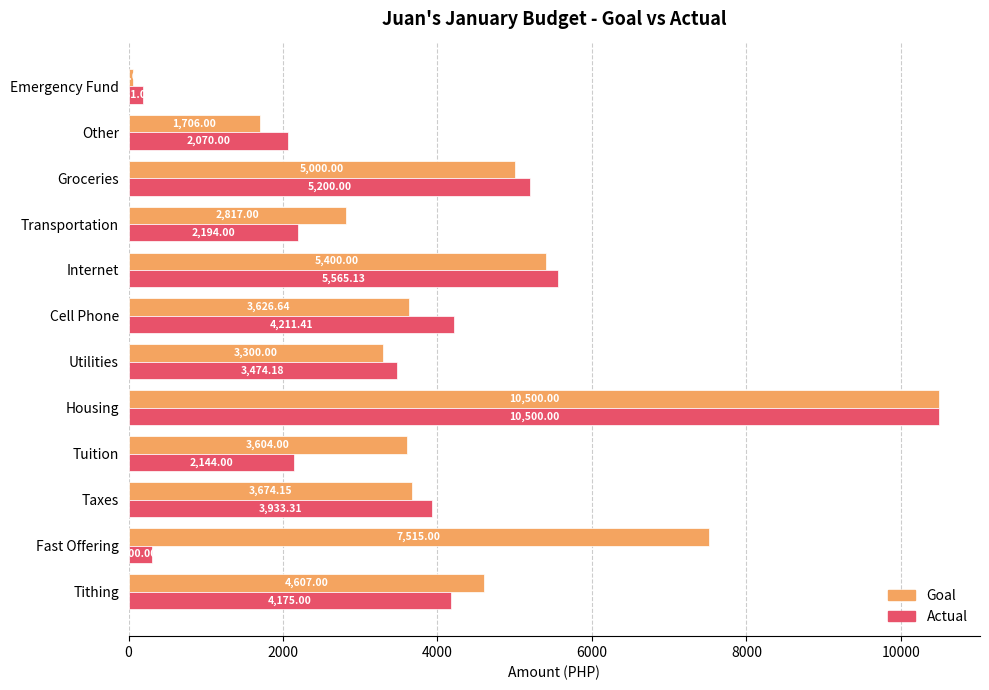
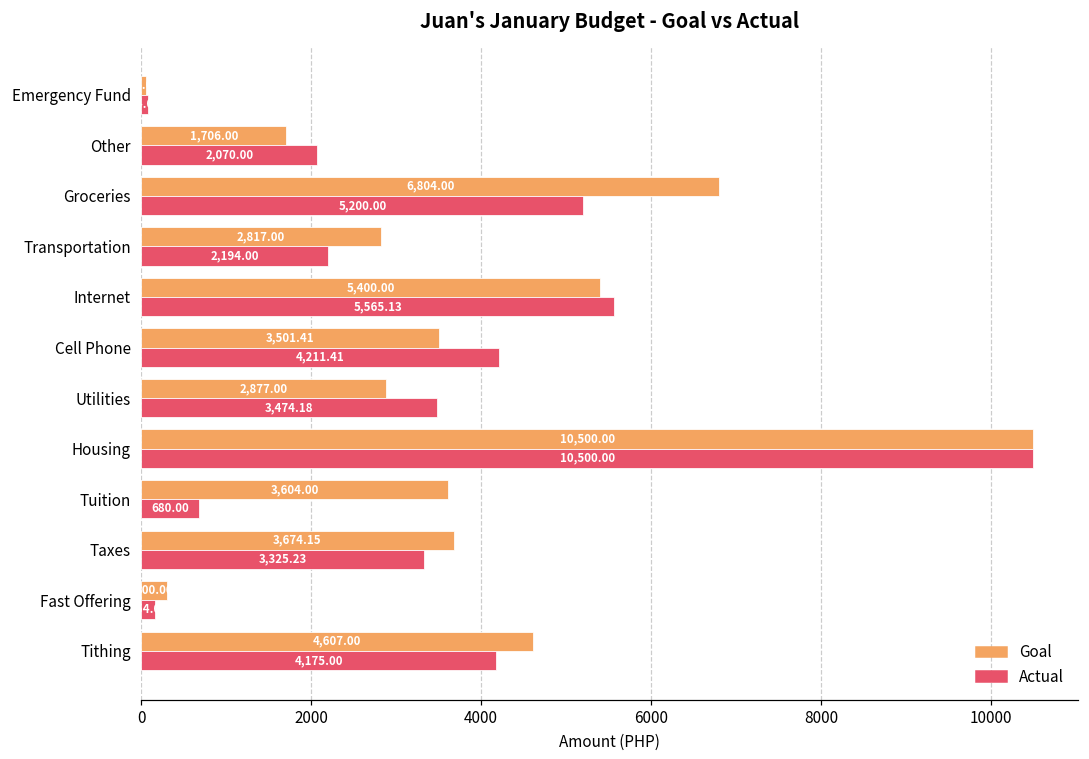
  {
    "Goal": {
      "Other": "1,706.00",
-     "Groceries": "5,000.00",
+     "Groceries": "6,804.00",
      "Transportation": "2,817.00",
      "Internet": "5,400.00",
-     "Cell Phone": "3,626.64",
-     "Utilities": "3,300.00",
+     "Cell Phone": "3,501.41",
+     "Utilities": "2,877.00",
      "Housing": "10,500.00",
      "Tuition": "3,604.00",
      "Taxes": "3,674.15",
-     "Fast Offering": "7,515.00",
+     "Fast Offering": "300.00",
      "Tithing": "4,607.00"
    },
    "Actual": {
-     "Emergency Fund": "200",
+     "Emergency Fund": "100",
      "Other": "2,070.00",
      "Groceries": "5,200.00",
      "Transportation": "2,194.00",
      "Internet": "5,565.13",
      "Cell Phone": "4,211.41",
      "Utilities": "3,474.18",
      "Housing": "10,500.00",
-     "Tuition": "2,144.00",
-     "Taxes": "3,933.31",
-     "Fast Offering": "300",
+     "Tuition": "680.00",
+     "Taxes": "3,325.23",
+     "Fast Offering": "200",
      "Tithing": "4,175.00"
    }
  }
